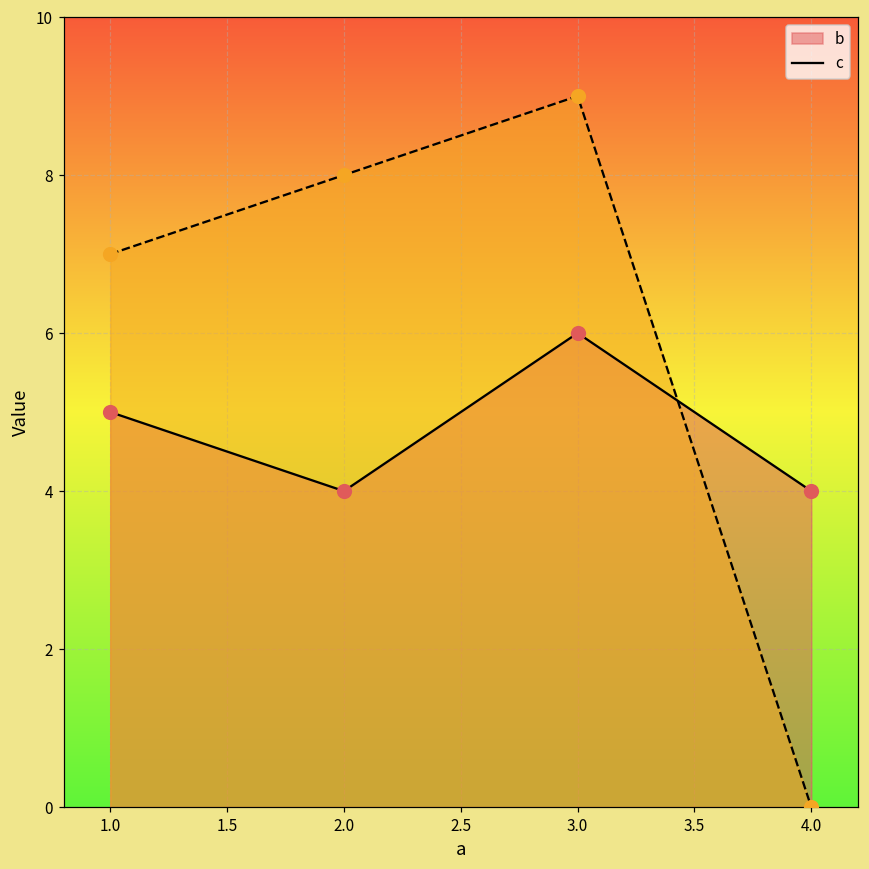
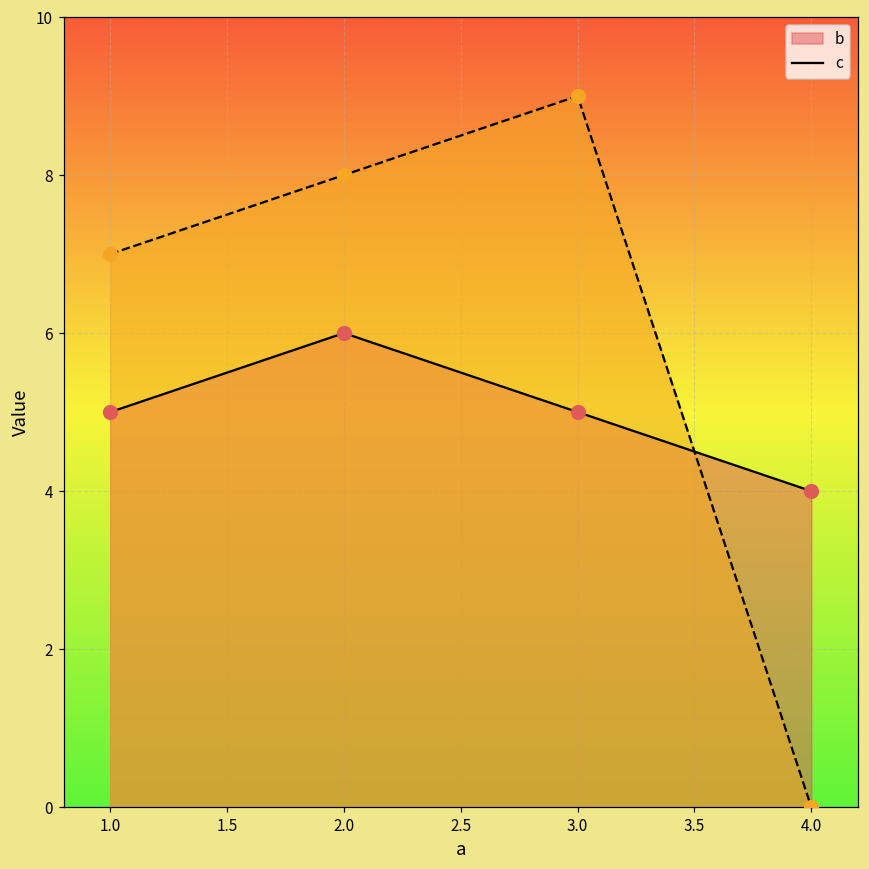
  {
    "b": {
      "1.0": 5,
-     "2.0": 4,
-     "3.0": 6,
+     "2.0": 6,
+     "3.0": 5,
      "4.0": 4
    }
  }
